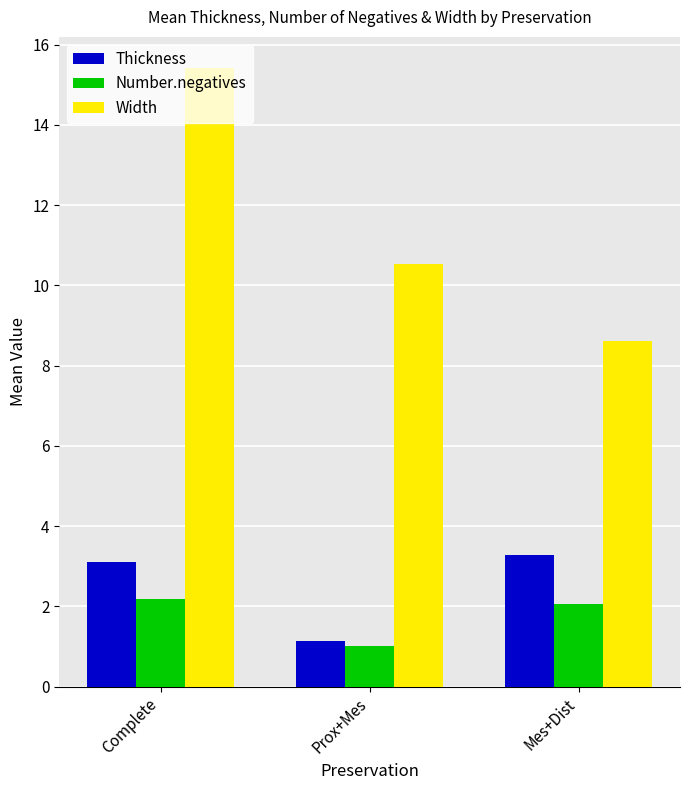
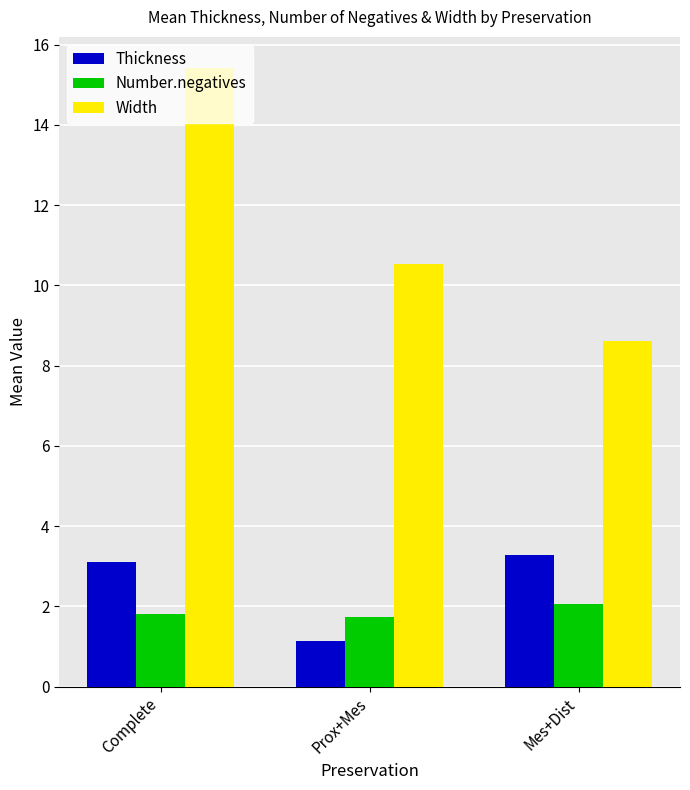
  {
    "Thickness": {
      "Complete": 3.1,
      "Prox+Mes": 1.1,
      "Mes+Dist": 3.3
    },
    "Number.negatives": {
-     "Complete": 2.2,
-     "Prox+Mes": 1.0,
+     "Complete": 1.8,
+     "Prox+Mes": 1.7,
      "Mes+Dist": 2.1
    },
    "Width": {
      "Prox+Mes": 10.5,
      "Mes+Dist": 8.6
    }
  }
